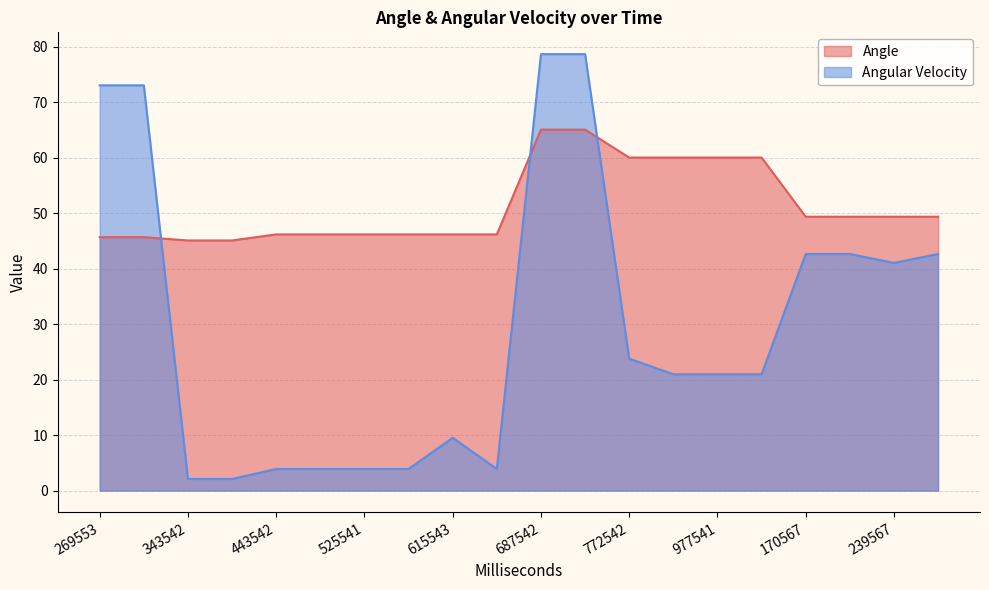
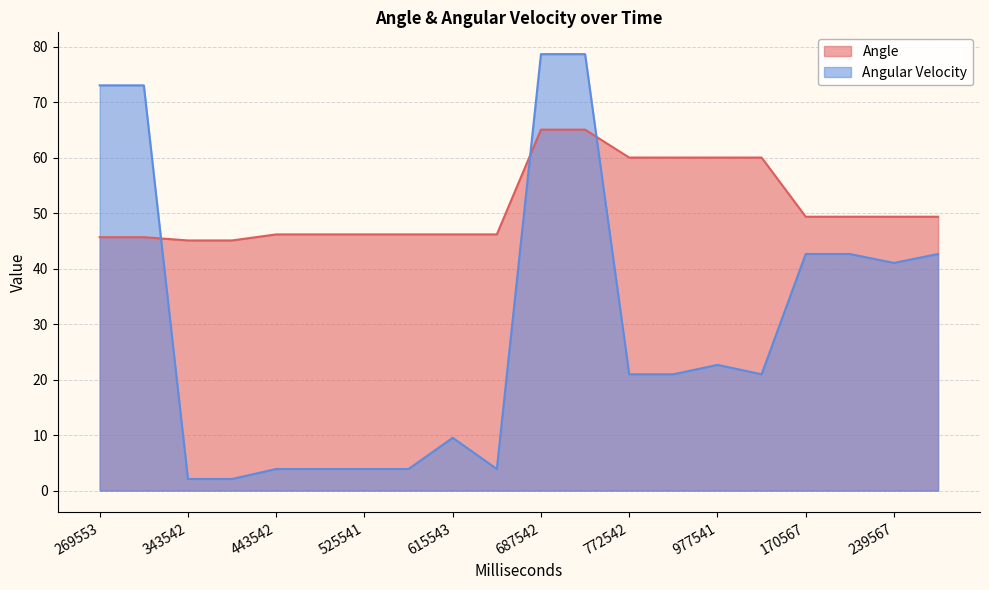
  {
    "Angle": {
      "269553": 46,
      "343542": 45,
      "443542": 46,
      "525541": 46,
      "615543": 46,
      "687542": 65,
      "772542": 60,
      "977541": 60,
      "170567": 49,
      "239567": 49
    },
    "Angular Velocity": {
      "269553": 73,
      "343542": 2,
      "443542": 4,
      "525541": 4,
      "615543": 10,
      "687542": 79,
-     "772542": 24,
-     "977541": 21,
+     "772542": 21,
+     "977541": 23,
      "170567": 43,
      "239567": 41
    }
  }
